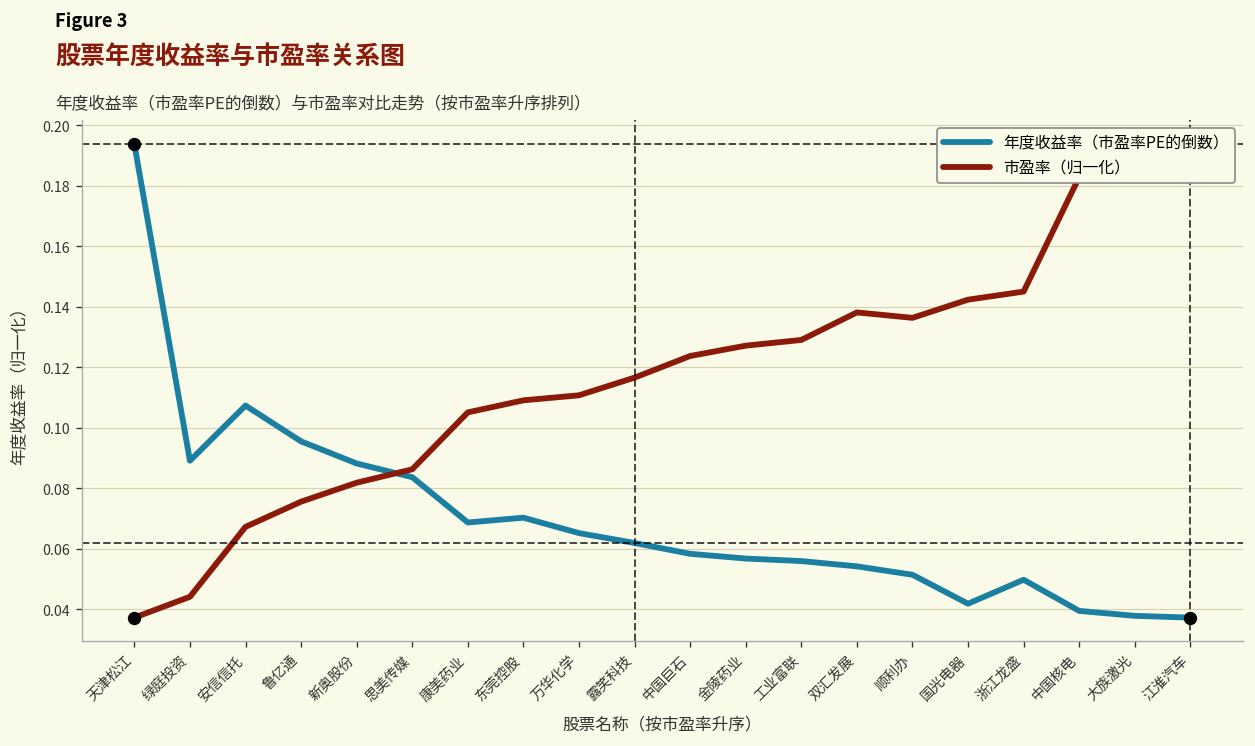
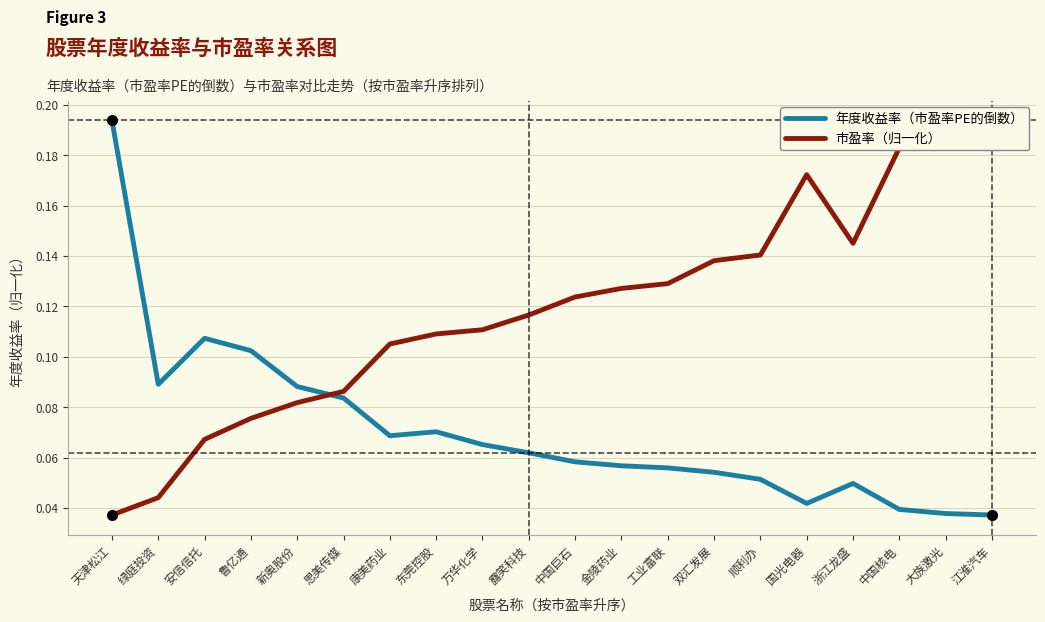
  {
    "年度收益率（市盈率PE的倒数）": {
      "绿庭投资": 0.089,
      "安信信托": 0.107,
-     "鲁亿通": 0.096,
+     "鲁亿通": 0.102,
      "新奥股份": 0.088,
      "思美传媒": 0.084,
      "康美药业": 0.069,
      "东莞控股": 0.070,
      "万华化学": 0.065,
      "露笑科技": 0.062,
      "中国巨石": 0.058,
      "金陵药业": 0.057,
      "工业富联": 0.056,
      "双汇发展": 0.054,
      "顺利办": 0.051,
      "国光电器": 0.042,
      "浙江龙盛": 0.050,
      "中国核电": 0.039,
      "大族激光": 0.038
    },
    "市盈率（归一化）": {
      "绿庭投资": 0.044,
      "安信信托": 0.067,
      "鲁亿通": 0.076,
      "新奥股份": 0.082,
      "思美传媒": 0.086,
      "康美药业": 0.105,
      "东莞控股": 0.109,
      "万华化学": 0.111,
      "露笑科技": 0.117,
      "中国巨石": 0.124,
      "金陵药业": 0.127,
      "工业富联": 0.129,
      "双汇发展": 0.138,
-     "顺利办": 0.136,
-     "国光电器": 0.142,
+     "顺利办": 0.140,
+     "国光电器": 0.172,
      "浙江龙盛": 0.145
    }
  }
